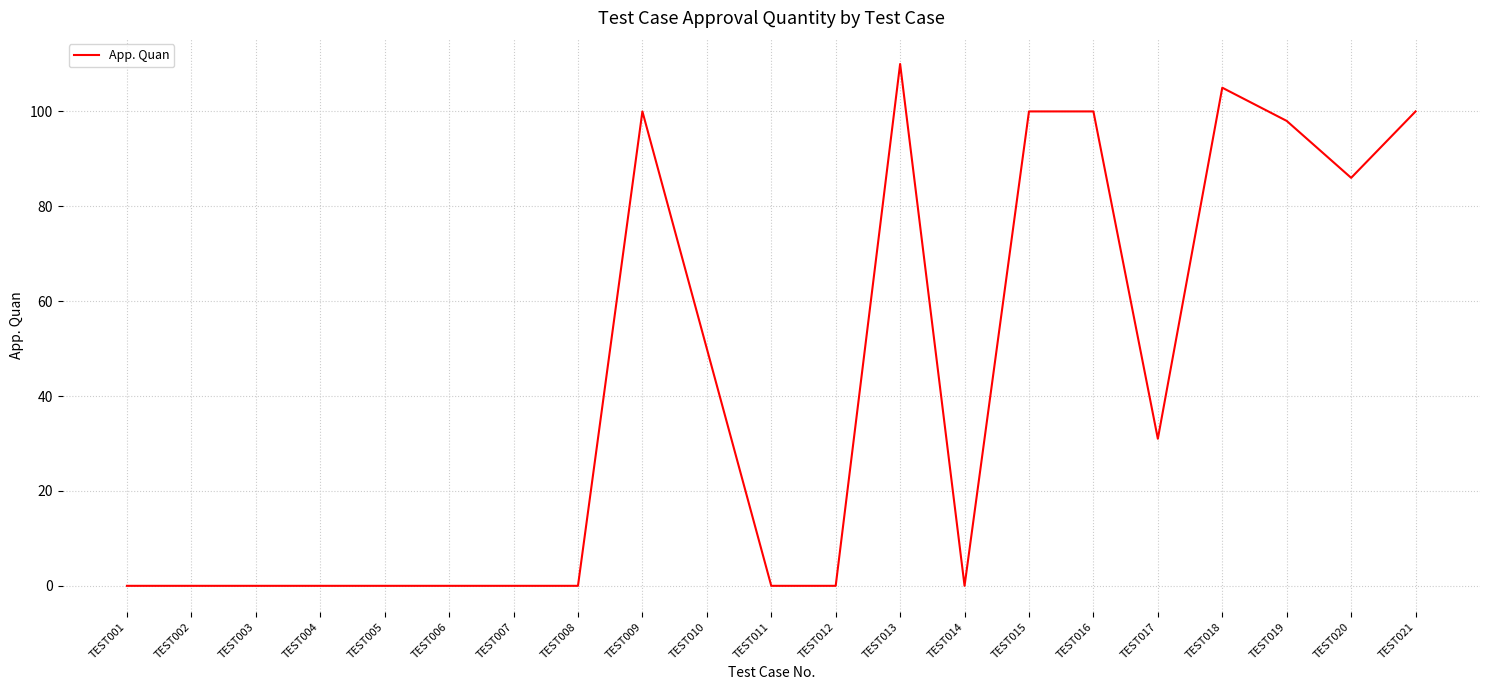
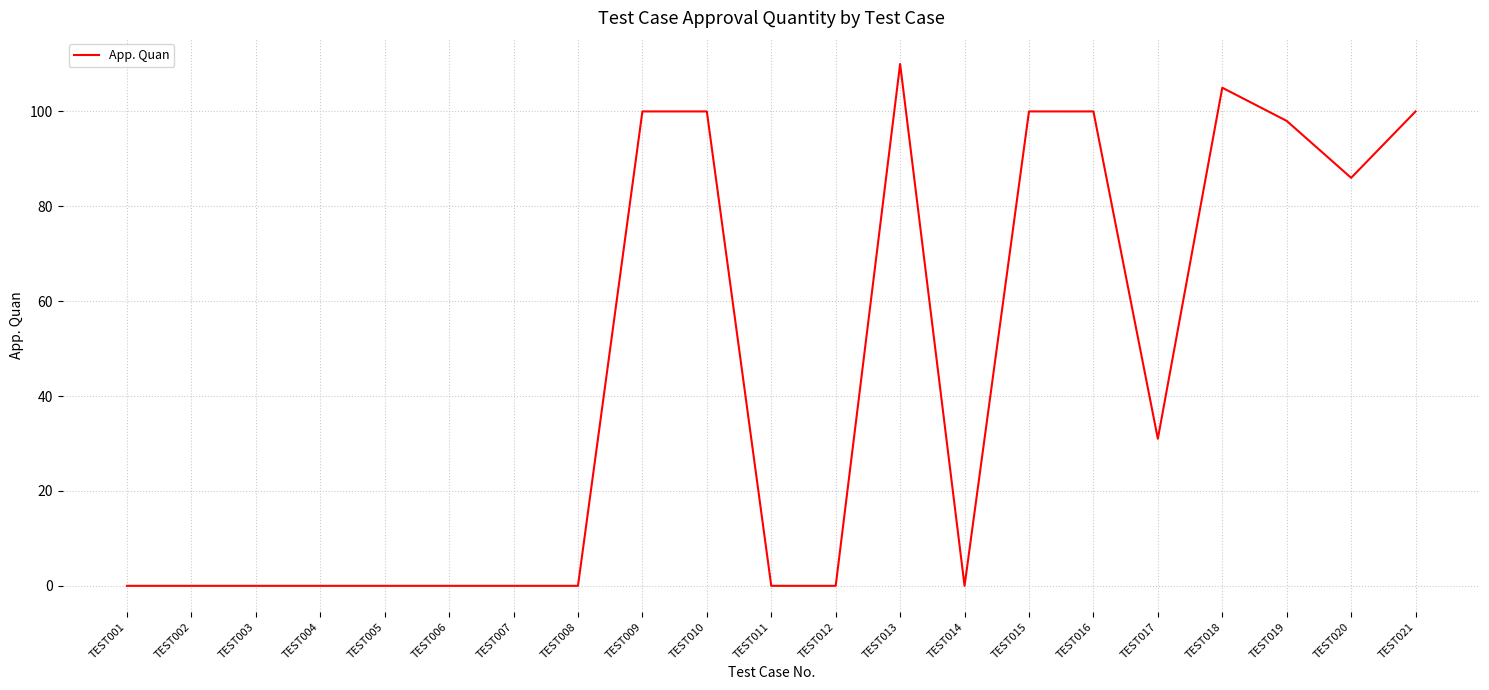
  {
    "TEST001": 0,
    "TEST002": 0,
    "TEST003": 0,
    "TEST004": 0,
    "TEST005": 0,
    "TEST006": 0,
    "TEST007": 0,
    "TEST008": 0,
    "TEST009": 100,
-   "TEST010": 50,
+   "TEST010": 100,
    "TEST011": 0,
    "TEST012": 0,
    "TEST013": 110,
    "TEST014": 0,
    "TEST015": 100,
    "TEST016": 100,
    "TEST017": 31,
    "TEST018": 105,
    "TEST019": 98,
    "TEST020": 86,
    "TEST021": 100
  }
